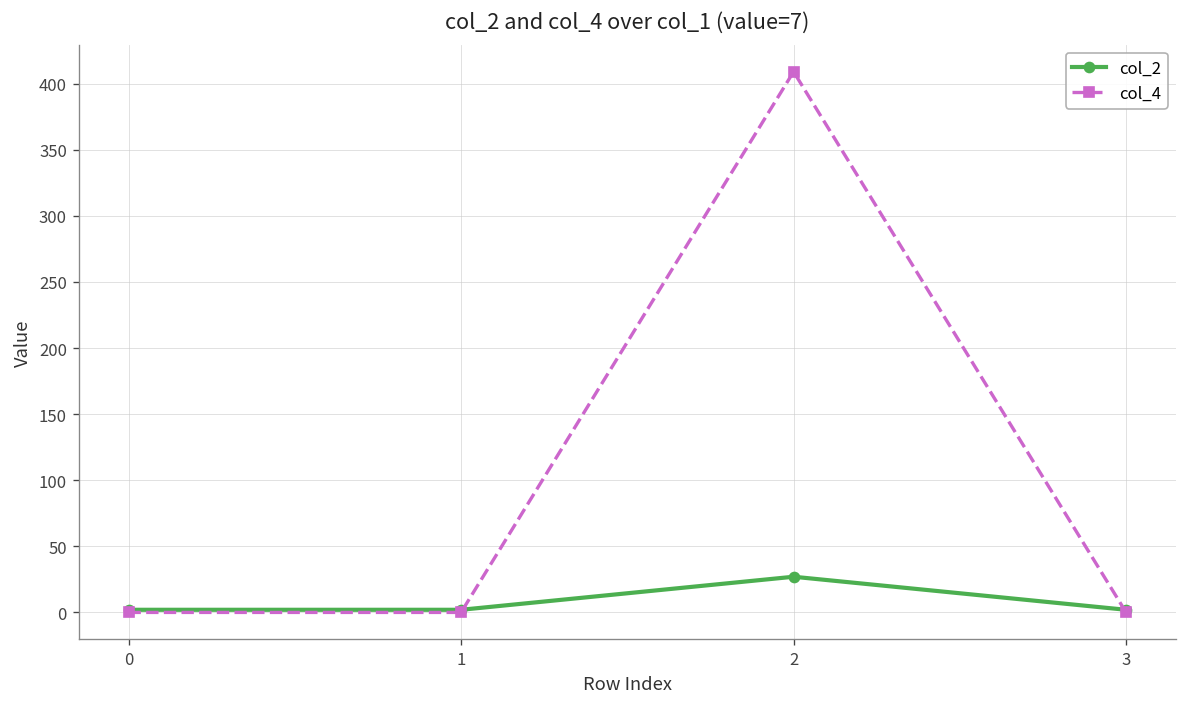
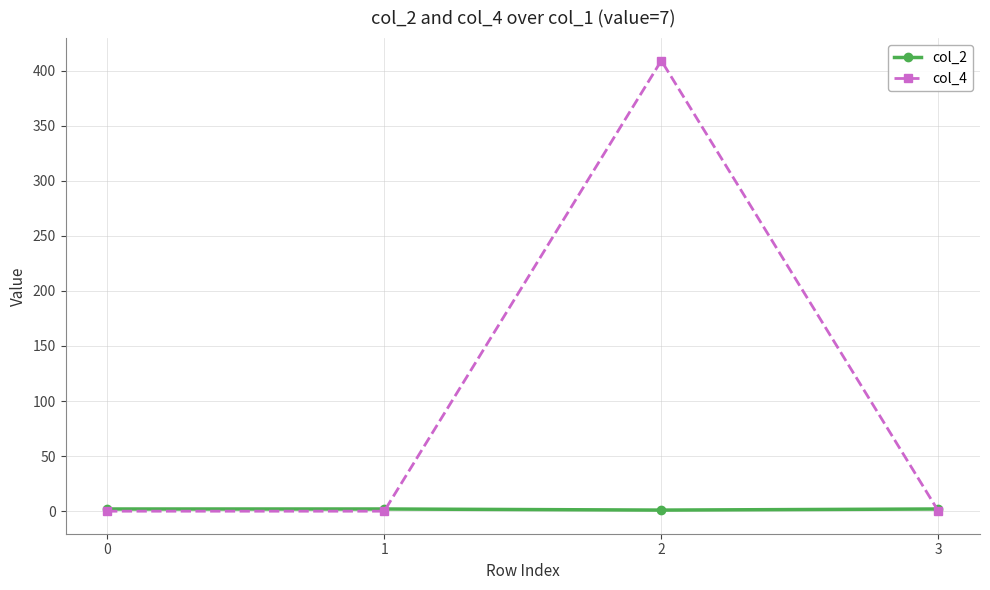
  {
    "col_2": {
-     "2": 27
+     "2": 1
    },
    "col_4": {
      "2": 409
    }
  }
